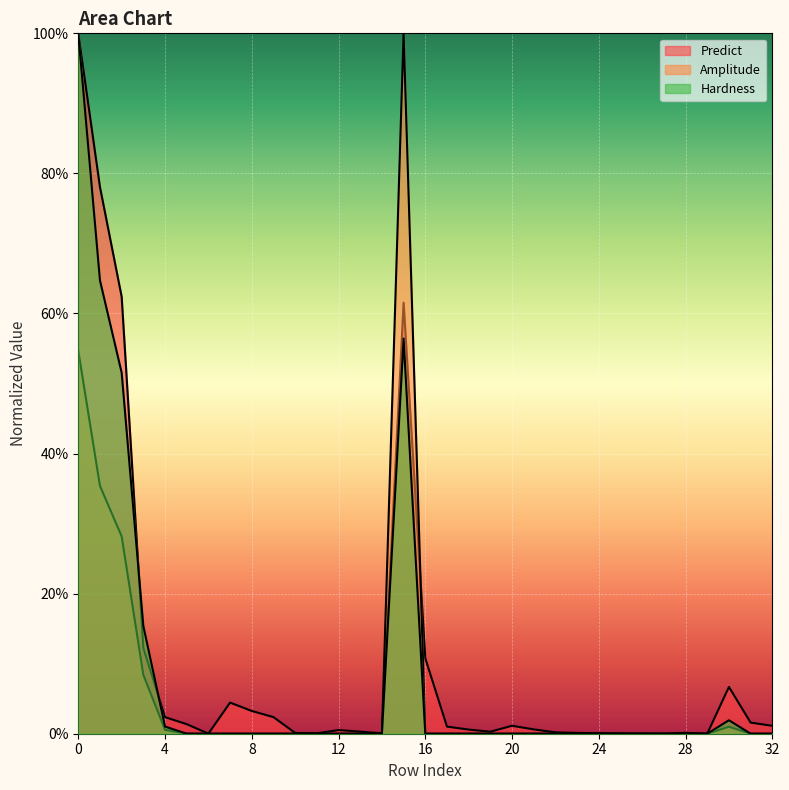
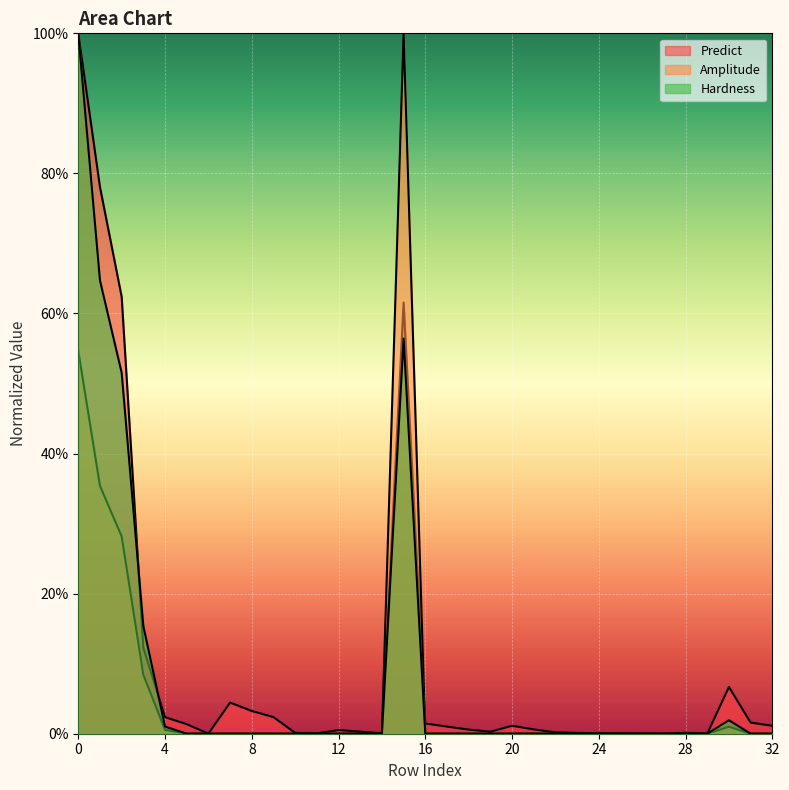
  {
    "Predict": {
      "4": "2%",
      "8": "3%",
      "12": "1%",
-     "16": "11%",
+     "16": "1%",
      "20": "1%",
      "32": "1%"
    },
    "Amplitude": {
      "0": "55%",
      "4": "1%"
    },
    "Hardness": {
      "4": "1%"
    }
  }
